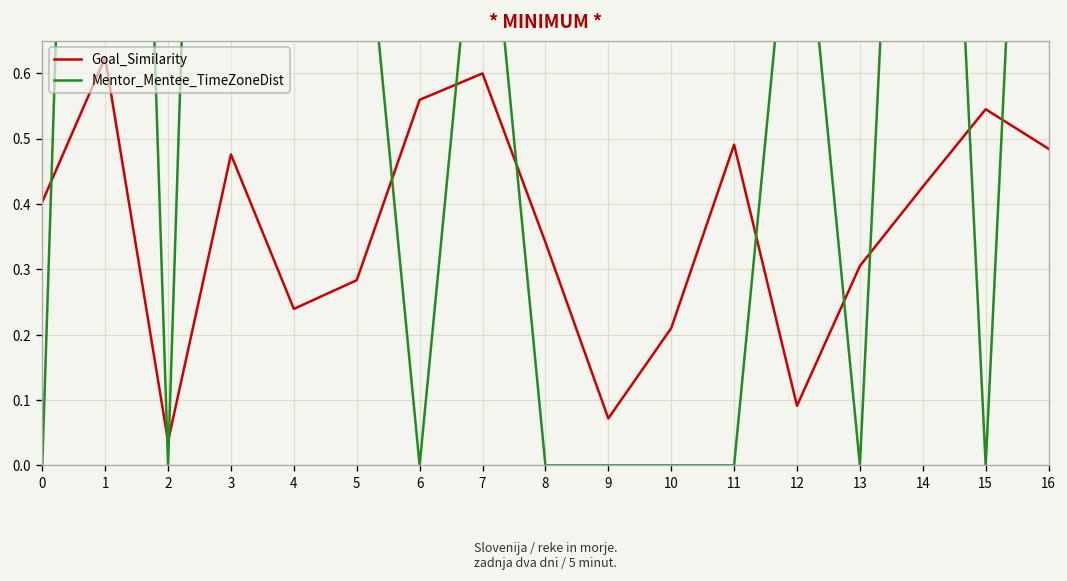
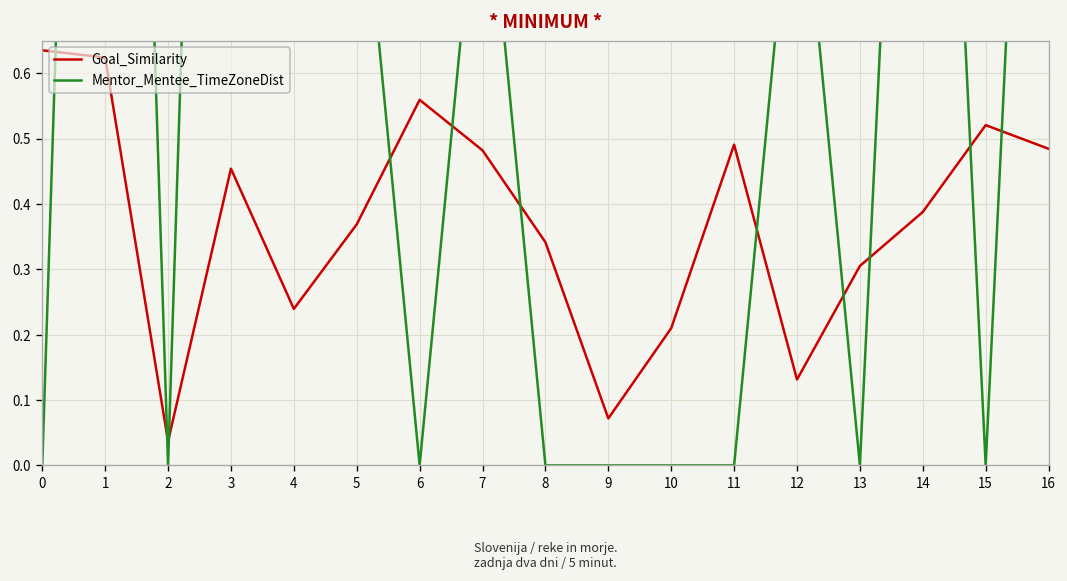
  {
    "Goal_Similarity": {
-     "0": 0.40,
+     "0": 0.64,
      "2": 0.04,
-     "3": 0.48,
+     "3": 0.45,
      "4": 0.24,
-     "5": 0.28,
+     "5": 0.37,
      "6": 0.56,
-     "7": 0.60,
+     "7": 0.48,
      "8": 0.34,
      "9": 0.07,
      "10": 0.21,
      "11": 0.49,
-     "12": 0.09,
+     "12": 0.13,
      "13": 0.31,
-     "14": 0.43,
-     "15": 0.55,
+     "14": 0.39,
+     "15": 0.52,
      "16": 0.48
    },
    "Mentor_Mentee_TimeZoneDist": {
      "0": 0.00,
      "2": 0.00,
      "6": 0.00,
      "8": 0.00,
      "9": 0.00,
      "10": 0.00,
      "11": 0.00,
      "13": 0.00,
      "15": 0.00
    }
  }
